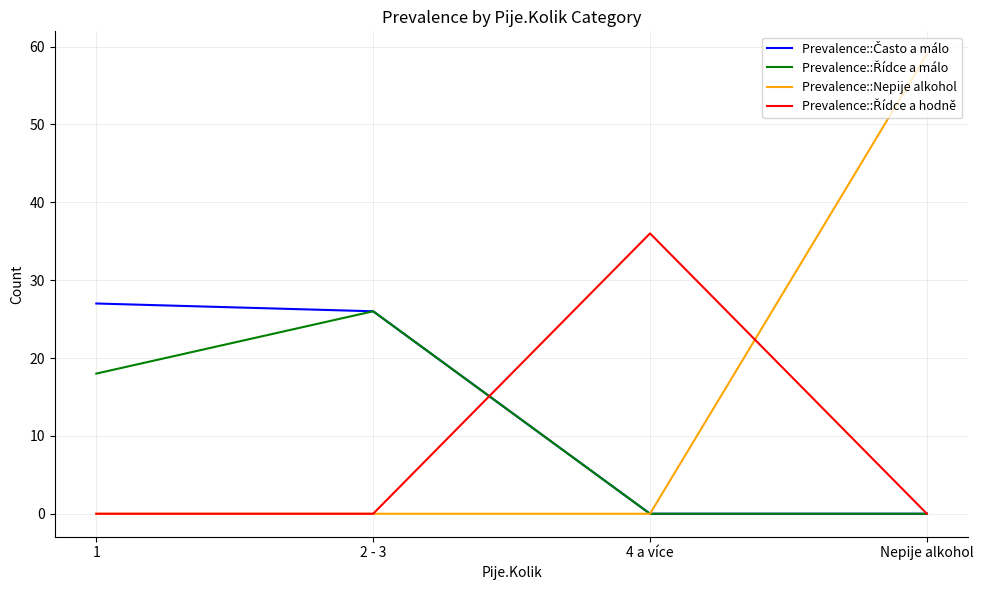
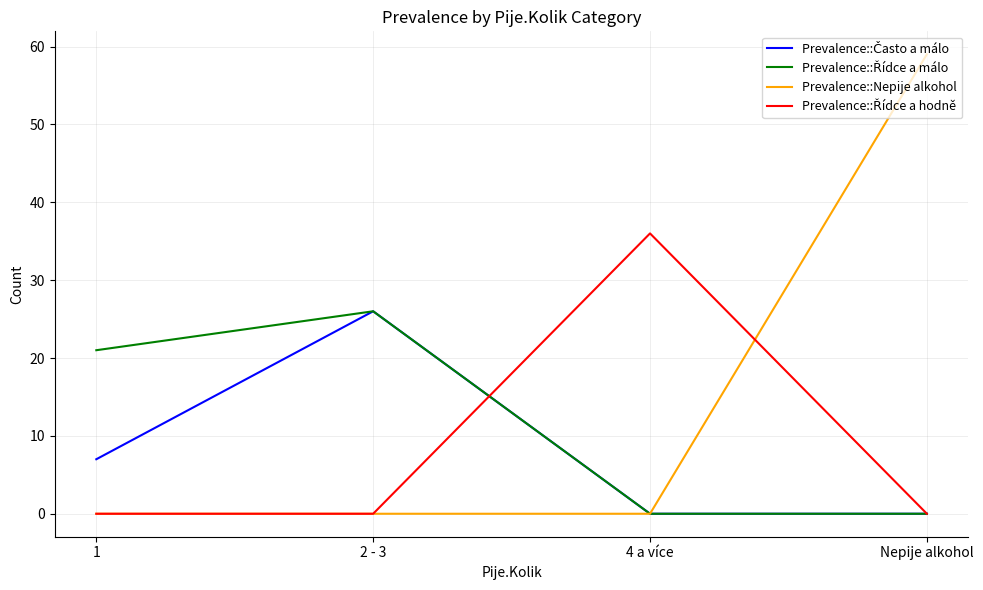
  {
    "Prevalence::Často a málo": {
-     "1": 27
+     "1": 7
    },
    "Prevalence::Řídce a málo": {
-     "1": 18
+     "1": 21
    },
    "Prevalence::Řídce a hodně": {
      "4 a více": 36
    }
  }
